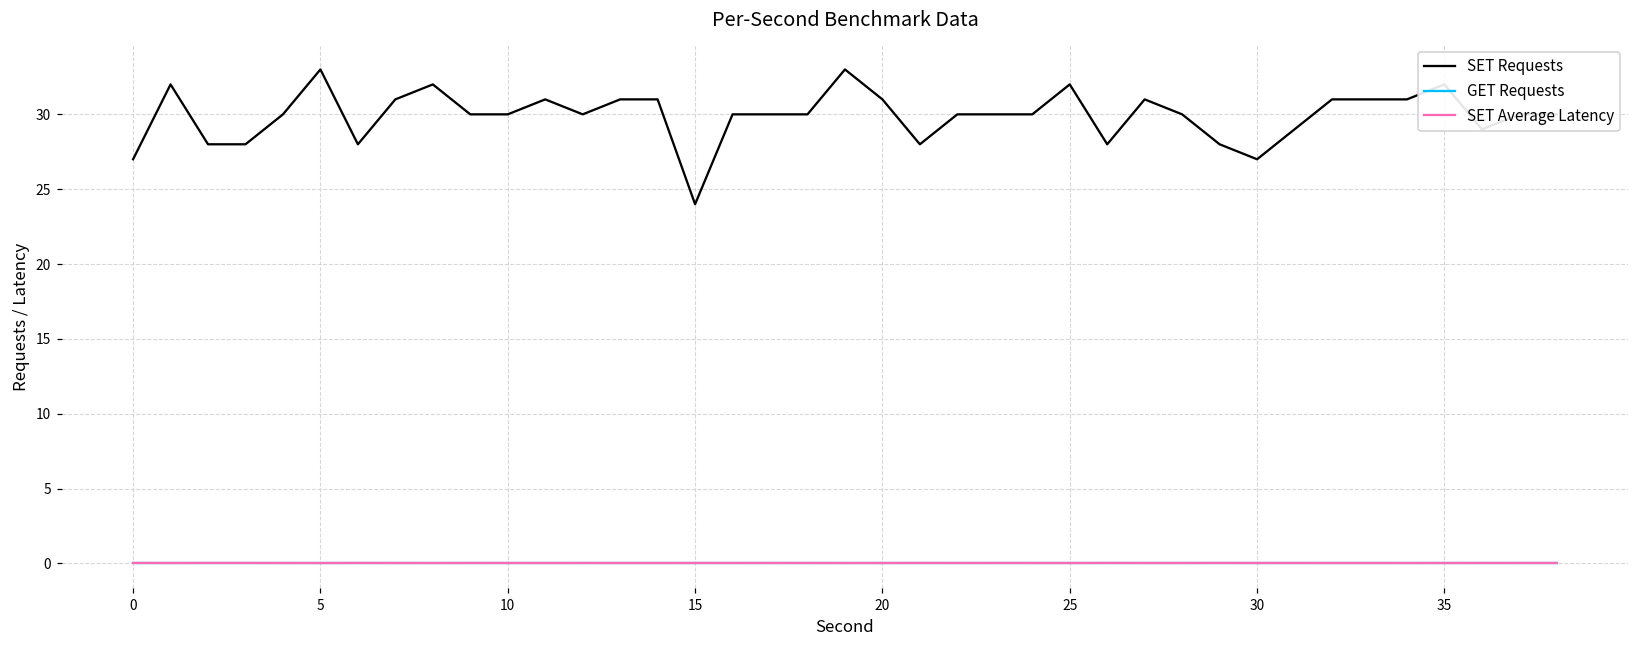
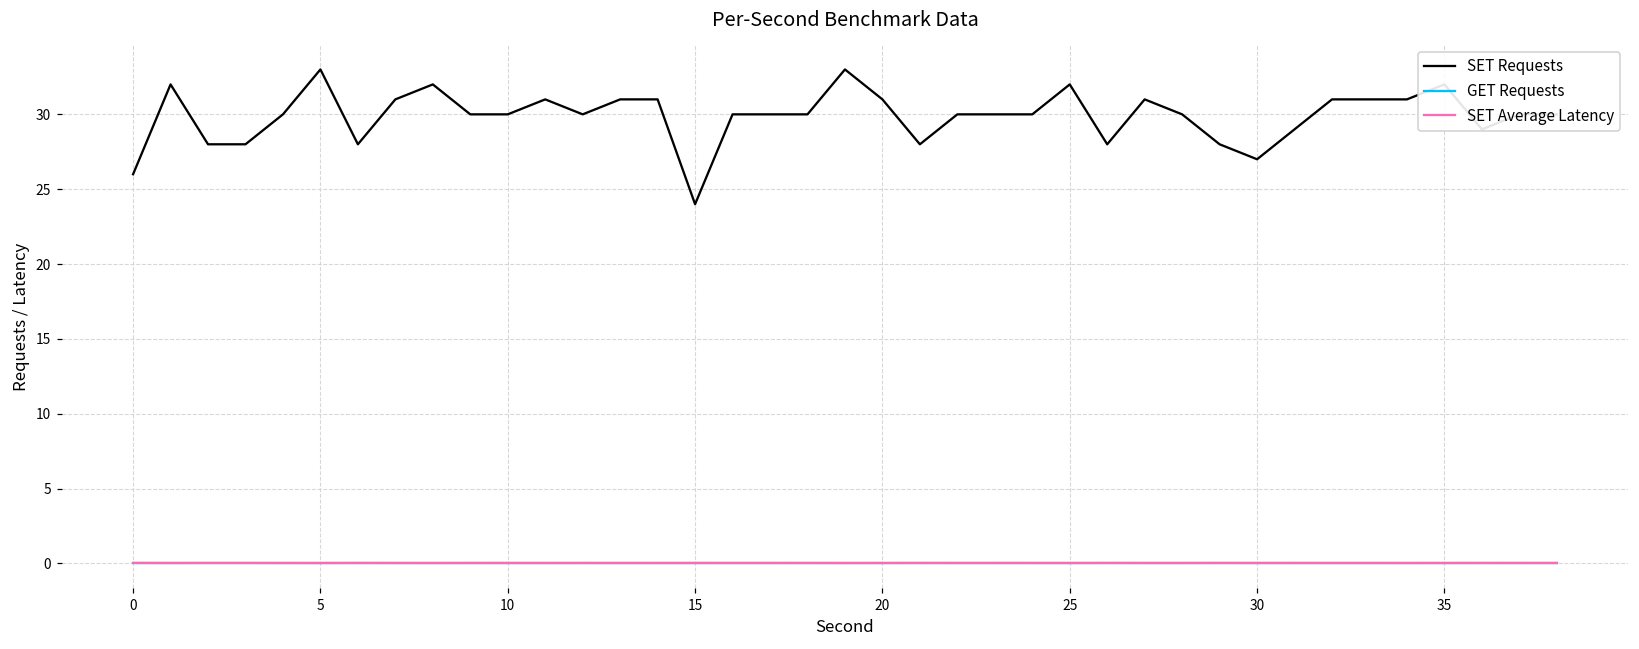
  {
    "SET Requests": {
-     "0": 27,
+     "0": 26,
      "5": 33,
      "10": 30,
      "15": 24,
      "20": 31,
      "25": 32,
      "30": 27
    },
    "SET Average Latency": {
      "0": 0,
      "5": 0,
      "10": 0,
      "15": 0,
      "20": 0,
      "25": 0,
      "30": 0,
      "35": 0
    }
  }
